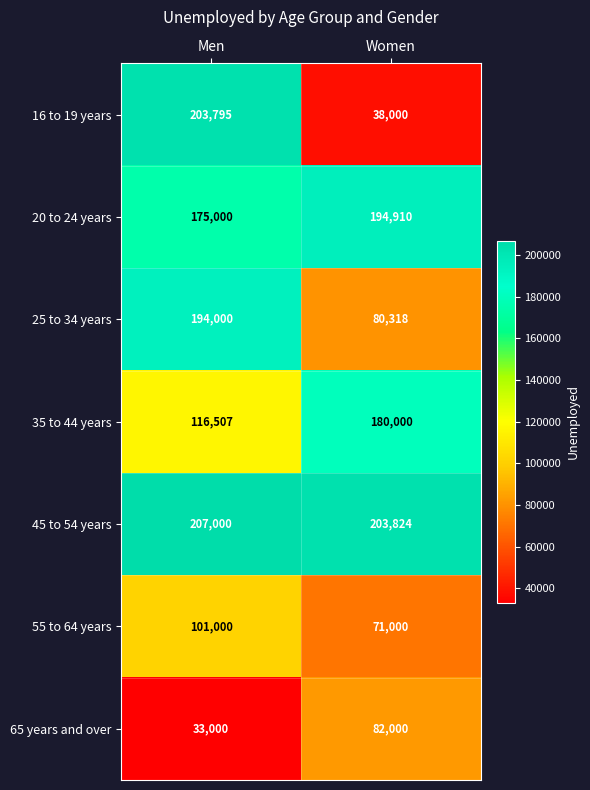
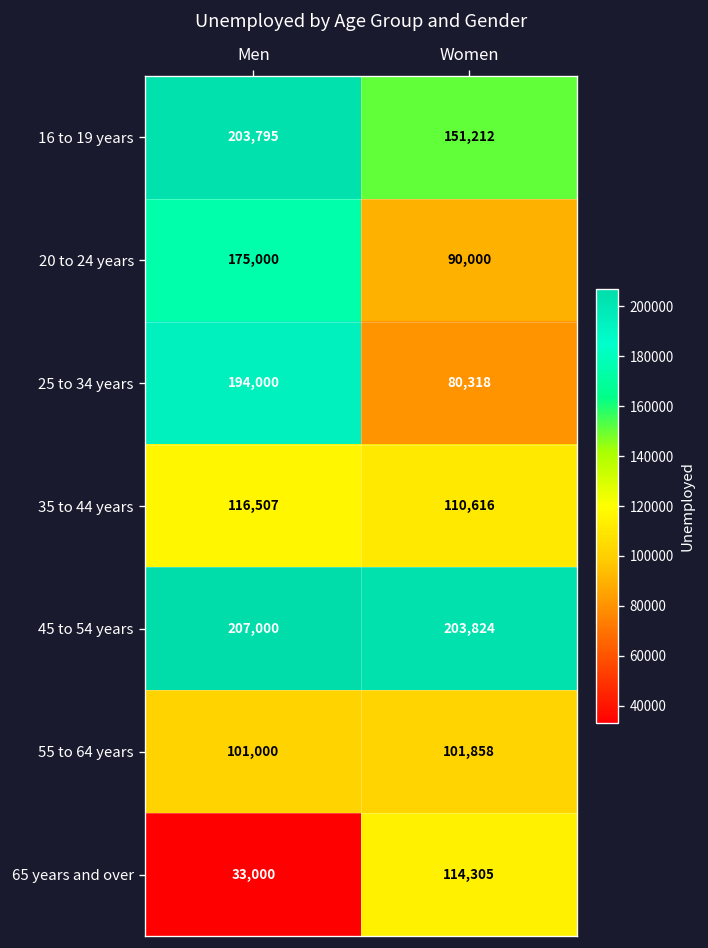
  {
    "16 to 19 years": {
      "Men": "203,795",
-     "Women": "38,000"
+     "Women": "151,212"
    },
    "20 to 24 years": {
      "Men": "175,000",
-     "Women": "194,910"
+     "Women": "90,000"
    },
    "25 to 34 years": {
      "Men": "194,000",
      "Women": "80,318"
    },
    "35 to 44 years": {
      "Men": "116,507",
-     "Women": "180,000"
+     "Women": "110,616"
    },
    "45 to 54 years": {
      "Men": "207,000",
      "Women": "203,824"
    },
    "55 to 64 years": {
      "Men": "101,000",
-     "Women": "71,000"
+     "Women": "101,858"
    },
    "65 years and over": {
      "Men": "33,000",
-     "Women": "82,000"
+     "Women": "114,305"
    }
  }
